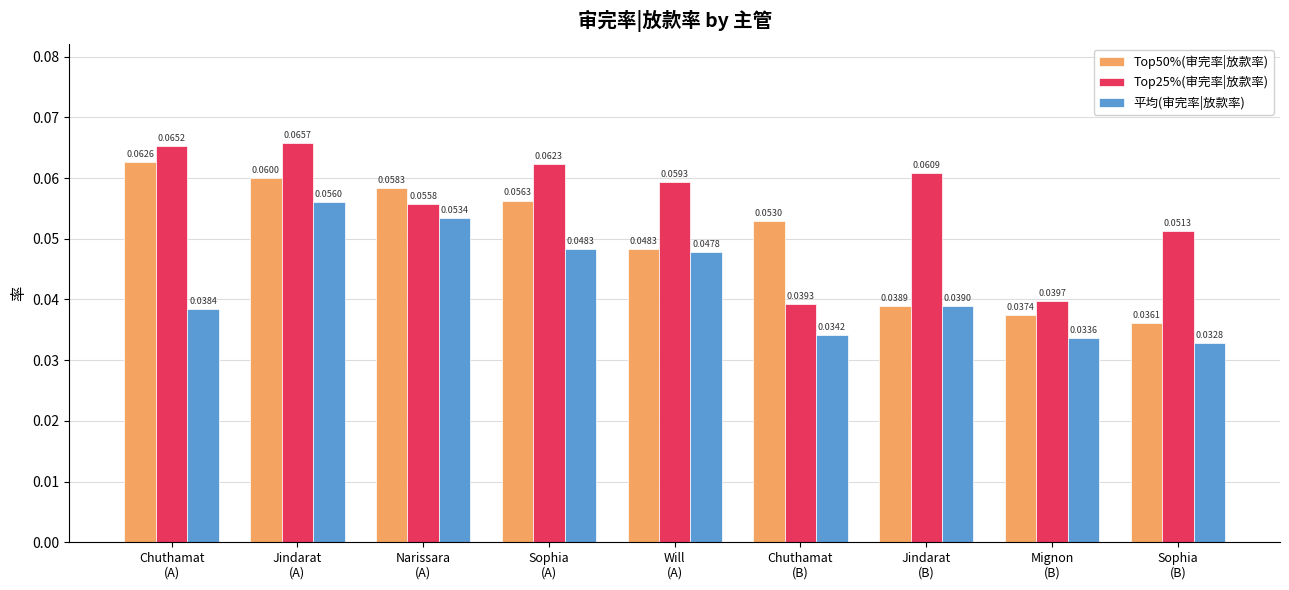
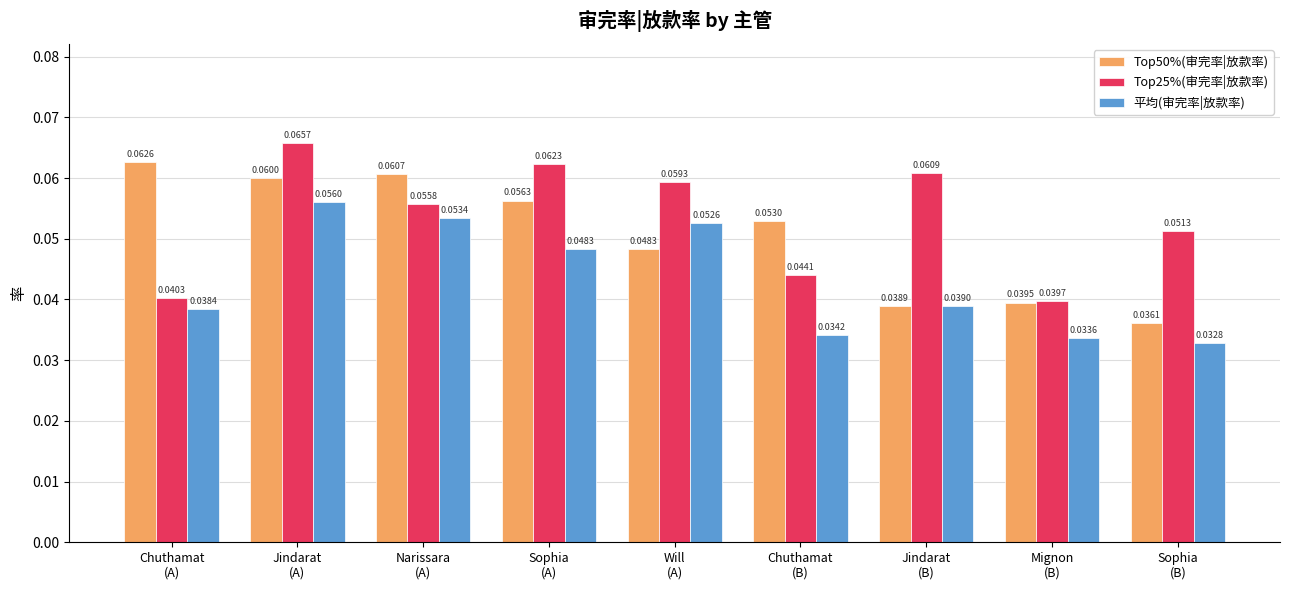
  {
    "Top50%(审完率|放款率)": {
      "Chuthamat (A)": 0.0626,
      "Jindarat (A)": 0.0600,
-     "Narissara (A)": 0.0583,
+     "Narissara (A)": 0.0607,
      "Sophia (A)": 0.0563,
      "Will (A)": 0.0483,
      "Chuthamat (B)": 0.0530,
      "Jindarat (B)": 0.0389,
-     "Mignon (B)": 0.0374,
+     "Mignon (B)": 0.0395,
      "Sophia (B)": 0.0361
    },
    "Top25%(审完率|放款率)": {
-     "Chuthamat (A)": 0.0652,
+     "Chuthamat (A)": 0.0403,
      "Jindarat (A)": 0.0657,
      "Narissara (A)": 0.0558,
      "Sophia (A)": 0.0623,
      "Will (A)": 0.0593,
-     "Chuthamat (B)": 0.0393,
+     "Chuthamat (B)": 0.0441,
      "Jindarat (B)": 0.0609,
      "Mignon (B)": 0.0397,
      "Sophia (B)": 0.0513
    },
    "平均(审完率|放款率)": {
      "Chuthamat (A)": 0.0384,
      "Jindarat (A)": 0.0560,
      "Narissara (A)": 0.0534,
      "Sophia (A)": 0.0483,
-     "Will (A)": 0.0478,
+     "Will (A)": 0.0526,
      "Chuthamat (B)": 0.0342,
      "Jindarat (B)": 0.0390,
      "Mignon (B)": 0.0336,
      "Sophia (B)": 0.0328
    }
  }
